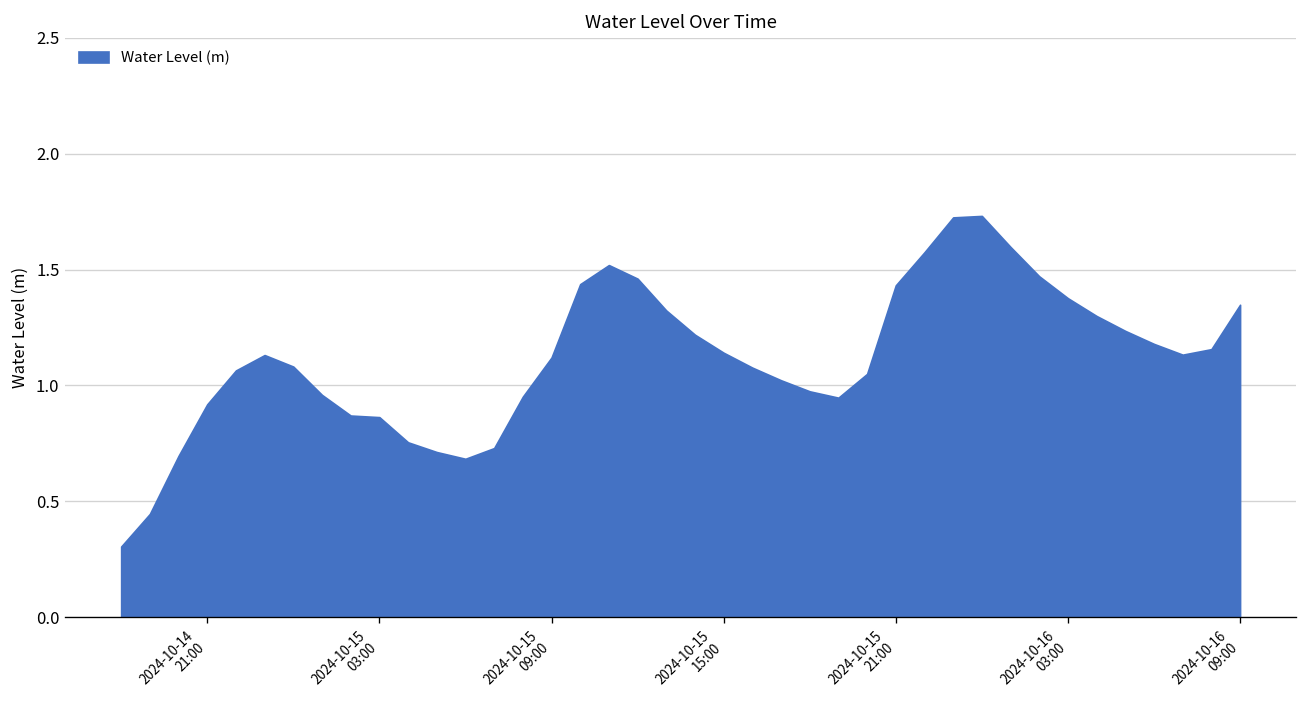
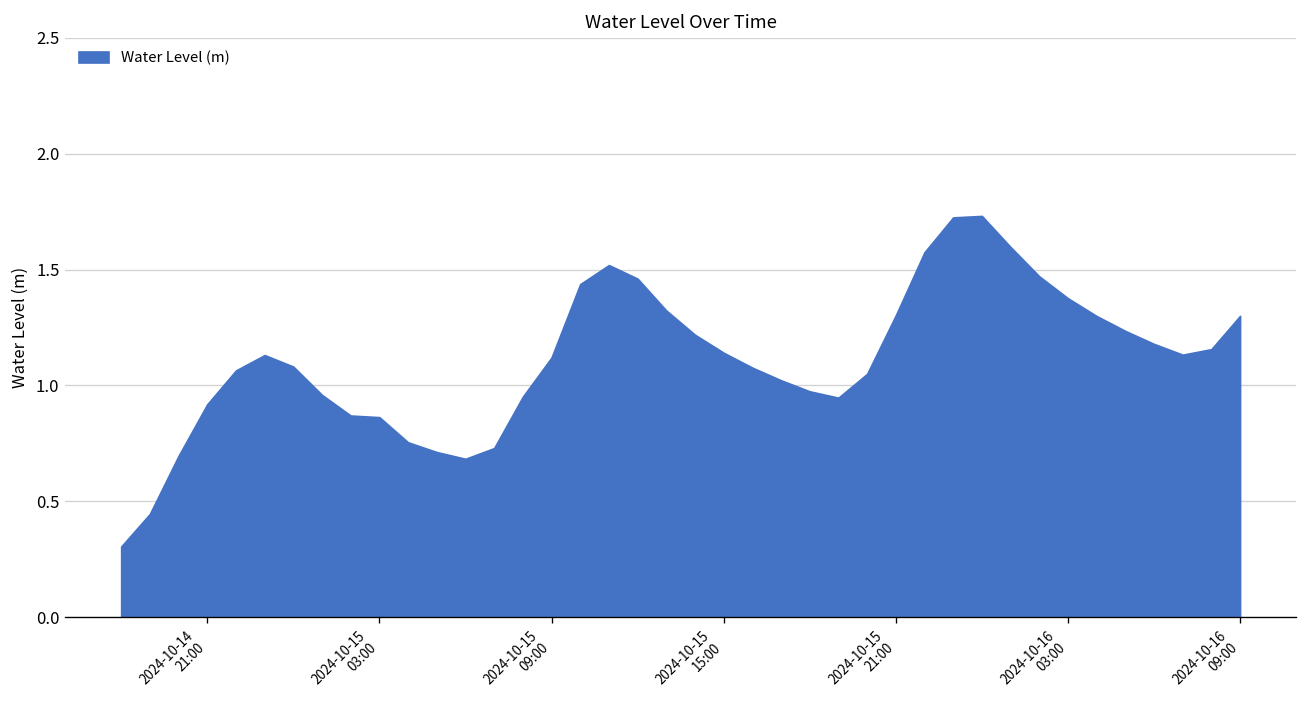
  {
    "2024-10-14 21:00": 0.92,
    "2024-10-15 03:00": 0.86,
    "2024-10-15 09:00": 1.12,
    "2024-10-15 15:00": 1.14,
-   "2024-10-15 21:00": 1.43,
+   "2024-10-15 21:00": 1.30,
    "2024-10-16 03:00": 1.38,
-   "2024-10-16 09:00": 1.35
+   "2024-10-16 09:00": 1.30
  }
